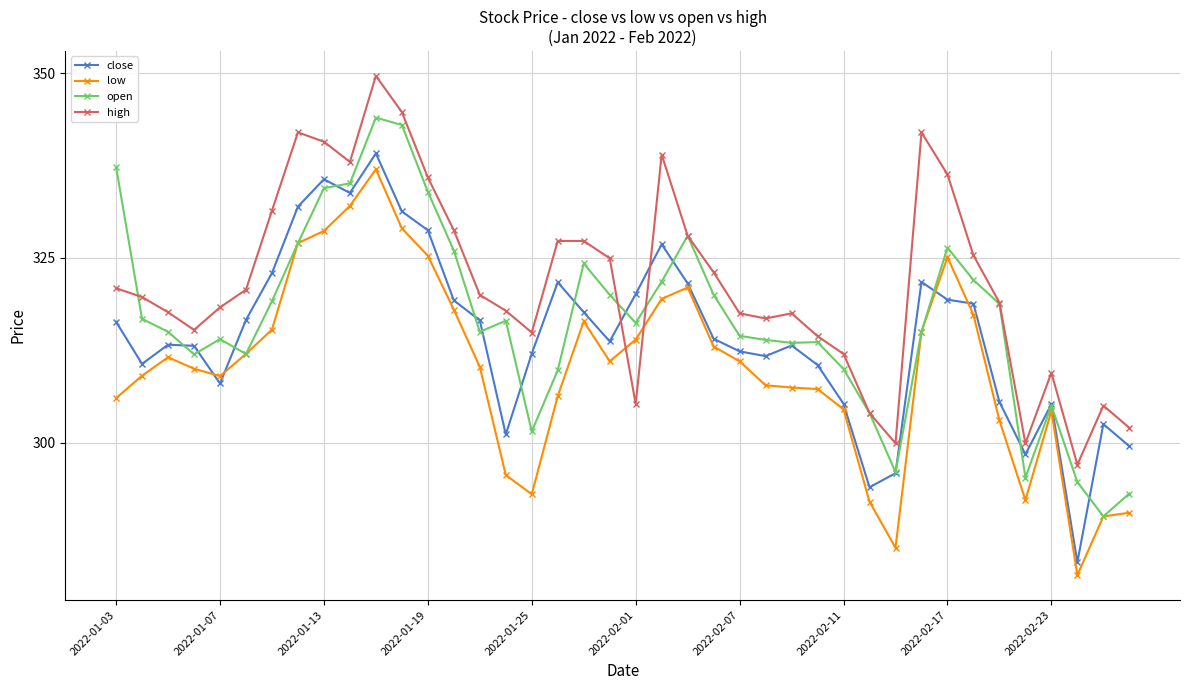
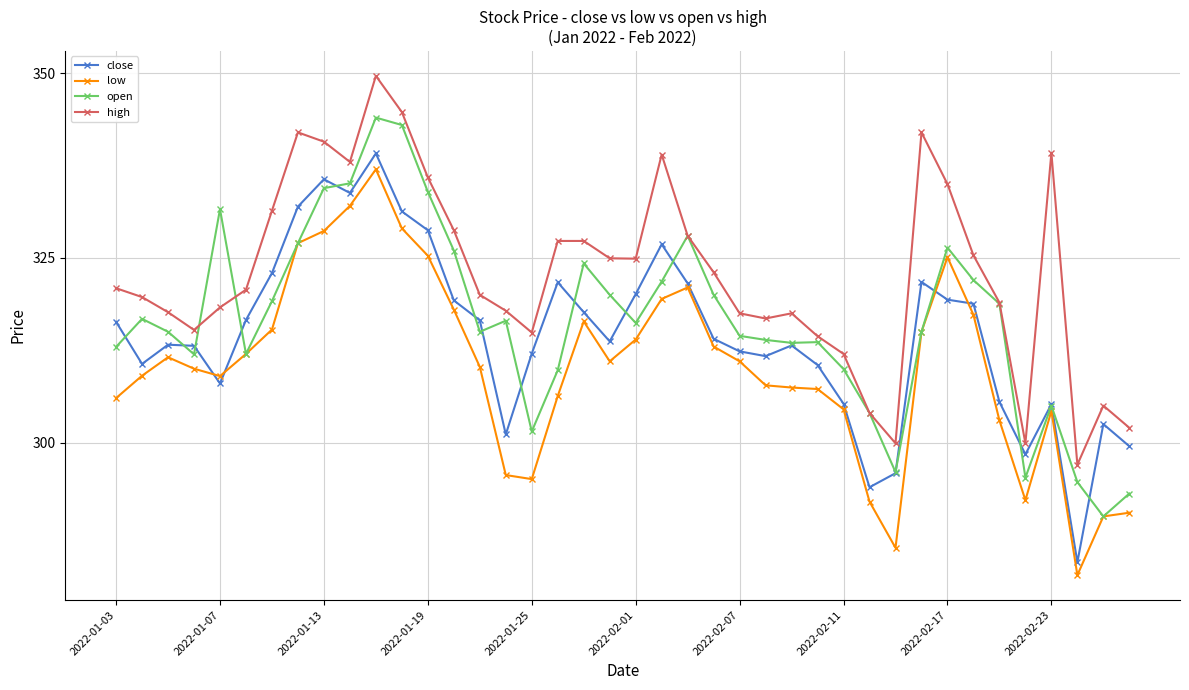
  {
    "close": {
      "2022-01-03": 316,
      "2022-01-07": 308,
      "2022-01-13": 336,
      "2022-01-19": 329,
      "2022-01-25": 312,
      "2022-02-01": 320,
      "2022-02-07": 312,
      "2022-02-11": 305,
      "2022-02-17": 319
    },
    "low": {
      "2022-01-03": 306,
      "2022-01-07": 309,
      "2022-01-13": 329,
      "2022-01-19": 325,
-     "2022-01-25": 293,
+     "2022-01-25": 295,
      "2022-02-01": 314,
      "2022-02-07": 311,
      "2022-02-11": 305,
      "2022-02-17": 325,
      "2022-02-23": 304
    },
    "open": {
-     "2022-01-03": 337,
-     "2022-01-07": 314,
+     "2022-01-03": 313,
+     "2022-01-07": 332,
      "2022-01-13": 334,
      "2022-01-19": 334,
      "2022-01-25": 302,
      "2022-02-01": 316,
      "2022-02-07": 314,
      "2022-02-11": 310,
      "2022-02-17": 326
    },
    "high": {
      "2022-01-03": 321,
      "2022-01-07": 318,
      "2022-01-13": 341,
      "2022-01-19": 336,
      "2022-01-25": 315,
-     "2022-02-01": 305,
+     "2022-02-01": 325,
      "2022-02-07": 318,
      "2022-02-11": 312,
-     "2022-02-17": 336,
-     "2022-02-23": 309
+     "2022-02-17": 335,
+     "2022-02-23": 339
    }
  }
